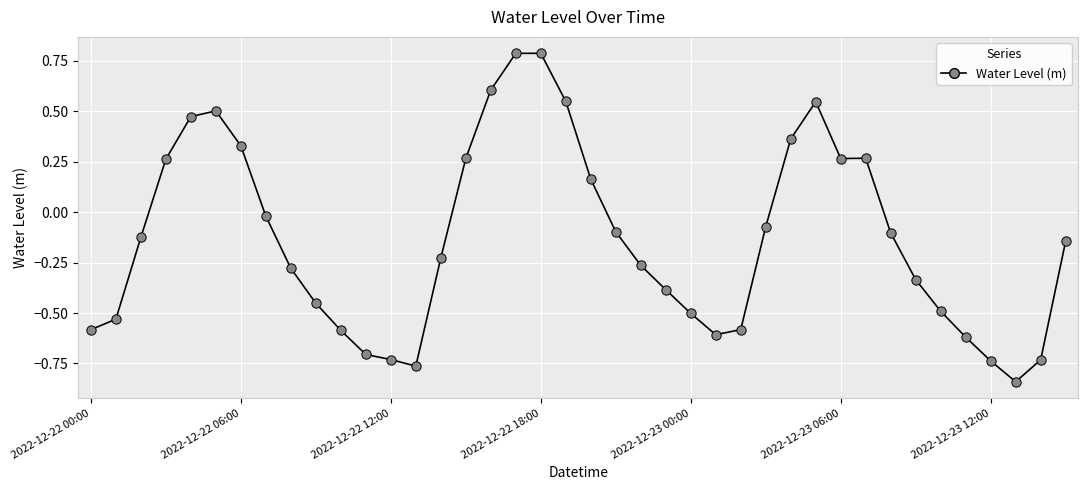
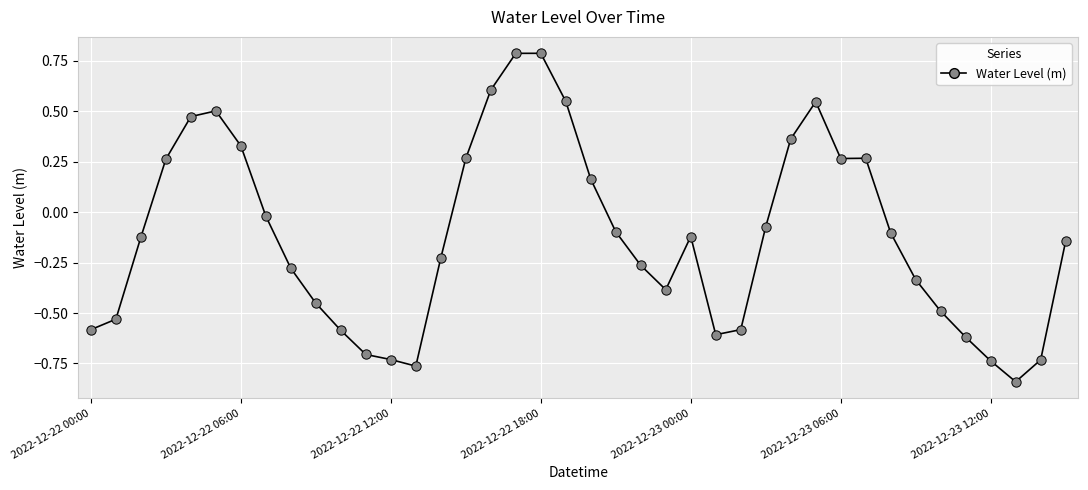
  {
    "2022-12-22 00:00": -0.58,
    "2022-12-22 06:00": 0.33,
    "2022-12-22 12:00": -0.73,
    "2022-12-22 18:00": 0.79,
-   "2022-12-23 00:00": -0.50,
+   "2022-12-23 00:00": -0.12,
    "2022-12-23 06:00": 0.27,
    "2022-12-23 12:00": -0.74
  }
